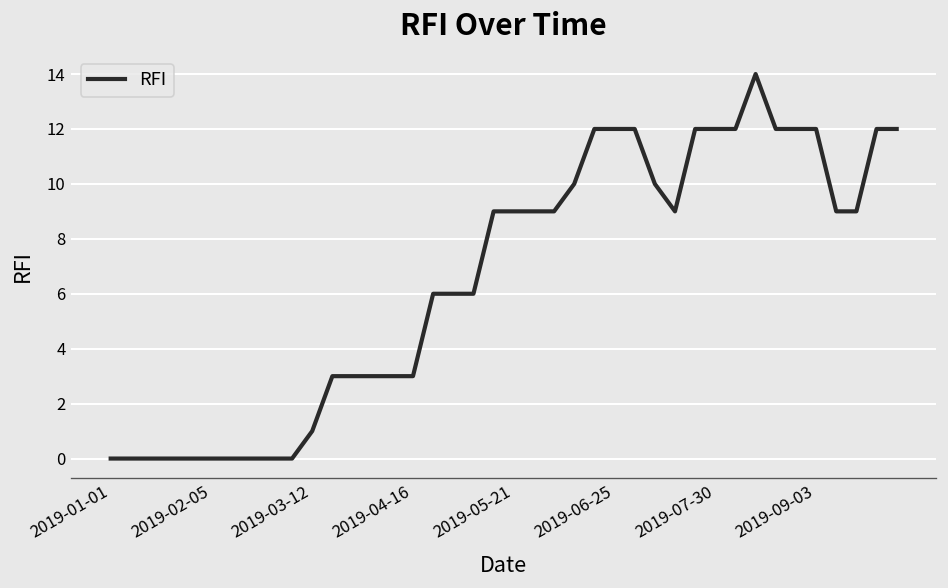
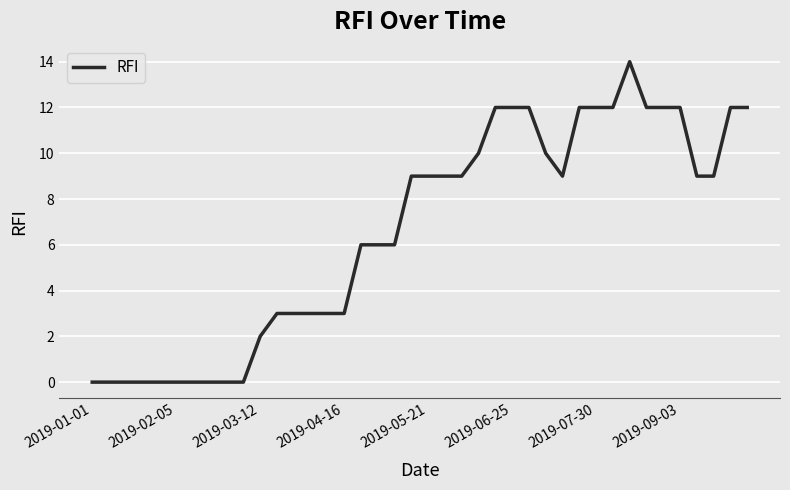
  {
    "2019-01-01": 0,
    "2019-02-05": 0,
-   "2019-03-12": 1,
+   "2019-03-12": 2,
    "2019-04-16": 3,
    "2019-05-21": 9,
    "2019-06-25": 12,
    "2019-07-30": 12,
    "2019-09-03": 12
  }
